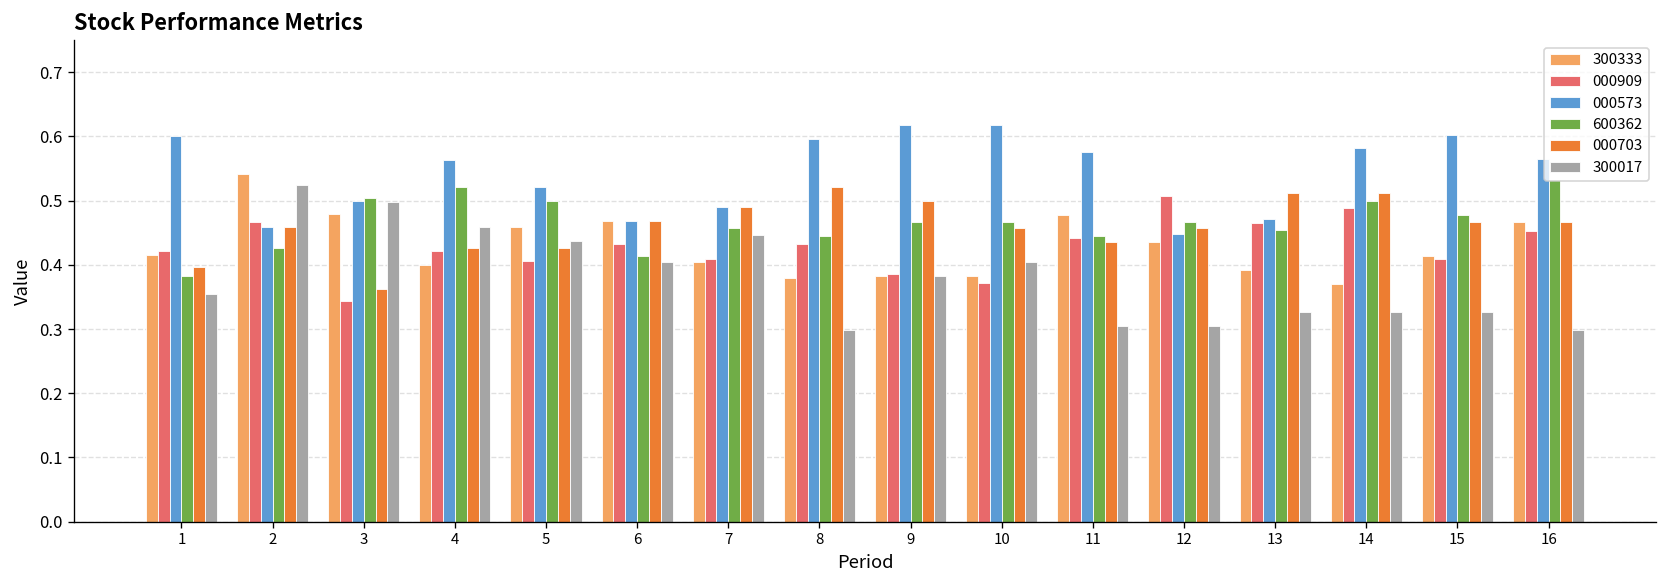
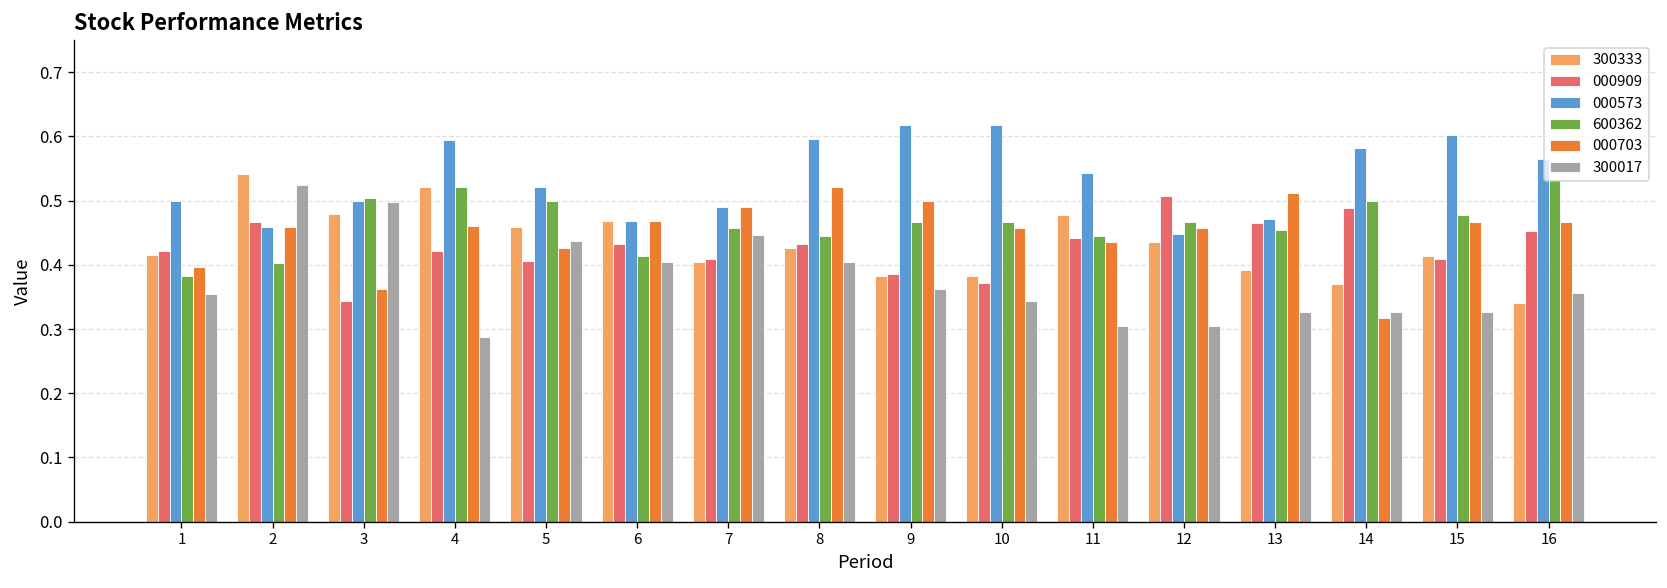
  {
    "300333": {
      "1": 0.42,
      "2": 0.54,
      "3": 0.48,
-     "4": 0.40,
+     "4": 0.52,
      "5": 0.46,
      "6": 0.47,
      "7": 0.40,
-     "8": 0.38,
+     "8": 0.43,
      "9": 0.38,
      "10": 0.38,
      "11": 0.48,
      "12": 0.43,
      "13": 0.39,
      "14": 0.37,
      "15": 0.41,
-     "16": 0.47
+     "16": 0.34
    },
    "000909": {
      "1": 0.42,
      "2": 0.47,
      "3": 0.34,
      "4": 0.42,
      "5": 0.41,
      "6": 0.43,
      "7": 0.41,
      "8": 0.43,
      "9": 0.39,
      "10": 0.37,
      "11": 0.44,
      "12": 0.51,
      "13": 0.47,
      "14": 0.49,
      "15": 0.41,
      "16": 0.45
    },
    "000573": {
-     "1": 0.6,
+     "1": 0.5,
      "2": 0.46,
      "3": 0.50,
-     "4": 0.56,
+     "4": 0.59,
      "5": 0.52,
      "6": 0.47,
      "7": 0.49,
      "8": 0.60,
      "9": 0.62,
      "10": 0.62,
-     "11": 0.58,
+     "11": 0.54,
      "12": 0.45,
      "13": 0.47,
      "14": 0.58,
      "15": 0.60,
      "16": 0.56
    },
    "600362": {
      "1": 0.38,
-     "2": 0.43,
+     "2": 0.40,
      "3": 0.50,
      "4": 0.52,
      "5": 0.50,
      "6": 0.41,
      "7": 0.46,
      "8": 0.44,
      "9": 0.47,
      "10": 0.47,
      "11": 0.44,
      "12": 0.47,
      "13": 0.45,
      "14": 0.50,
      "15": 0.48
    },
    "000703": {
      "1": 0.40,
      "2": 0.46,
      "3": 0.36,
-     "4": 0.43,
+     "4": 0.46,
      "5": 0.43,
      "6": 0.47,
      "7": 0.49,
      "8": 0.52,
      "9": 0.50,
      "10": 0.46,
      "11": 0.43,
      "12": 0.46,
      "13": 0.51,
-     "14": 0.51,
+     "14": 0.32,
      "15": 0.47,
      "16": 0.47
    },
    "300017": {
      "1": 0.35,
      "2": 0.52,
      "3": 0.50,
-     "4": 0.46,
+     "4": 0.29,
      "5": 0.44,
      "6": 0.40,
      "7": 0.45,
-     "8": 0.30,
-     "9": 0.38,
-     "10": 0.40,
+     "8": 0.40,
+     "9": 0.36,
+     "10": 0.34,
      "11": 0.30,
      "12": 0.30,
      "13": 0.33,
      "14": 0.33,
      "15": 0.33,
-     "16": 0.30
+     "16": 0.36
    }
  }
